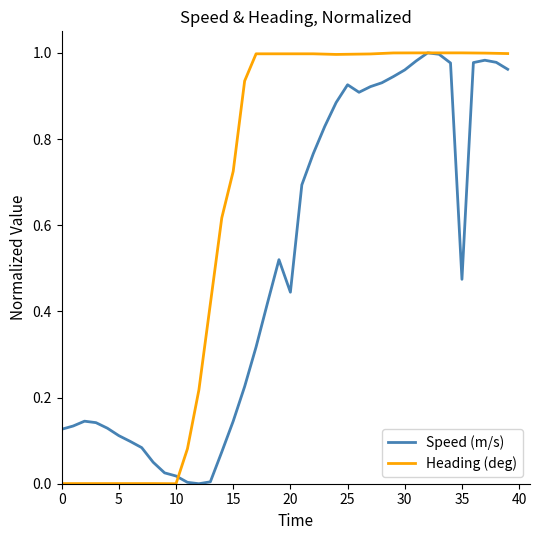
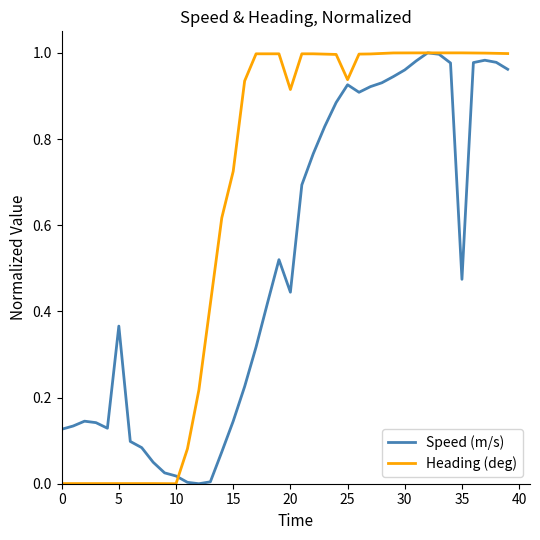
  {
    "Speed (m/s)": {
      "0": 0.13,
-     "5": 0.11,
+     "5": 0.37,
      "10": 0.02,
      "15": 0.15,
      "20": 0.44,
      "25": 0.93,
      "30": 0.96,
      "35": 0.47
    },
    "Heading (deg)": {
      "0": 0.00,
      "5": 0.00,
      "10": 0.00,
      "15": 0.73,
-     "20": 1.00,
-     "25": 1.00,
+     "20": 0.91,
+     "25": 0.94,
      "30": 1.00,
      "35": 1.00
    }
  }
